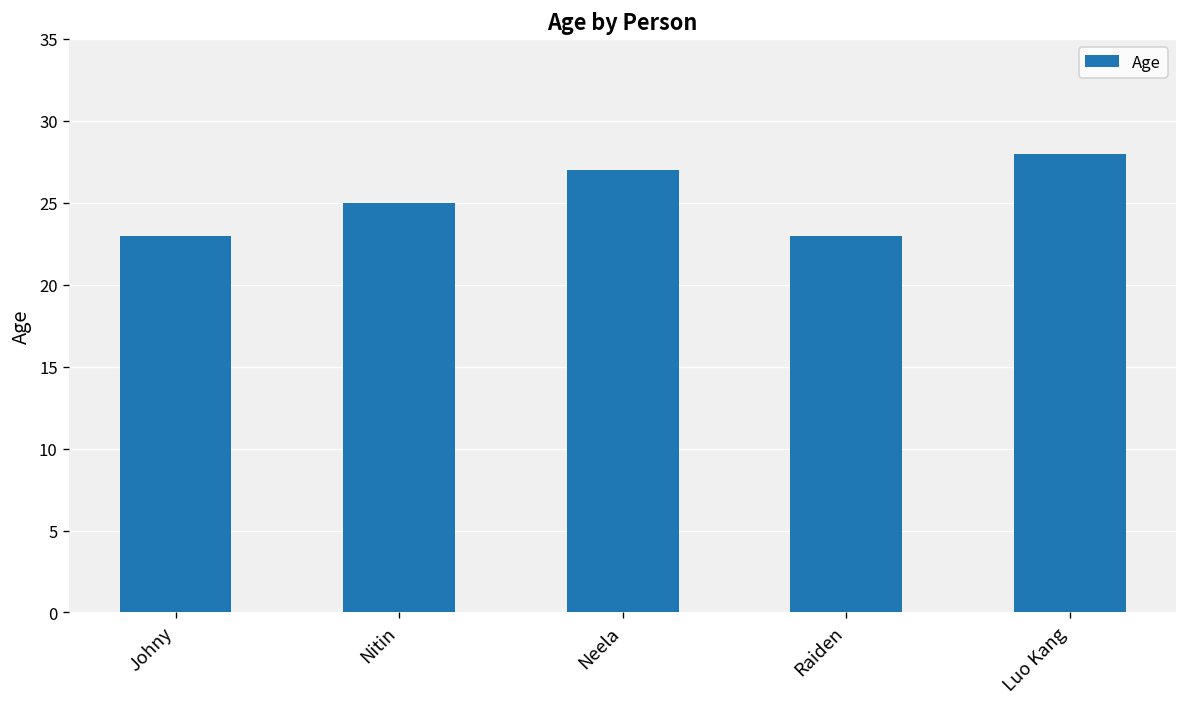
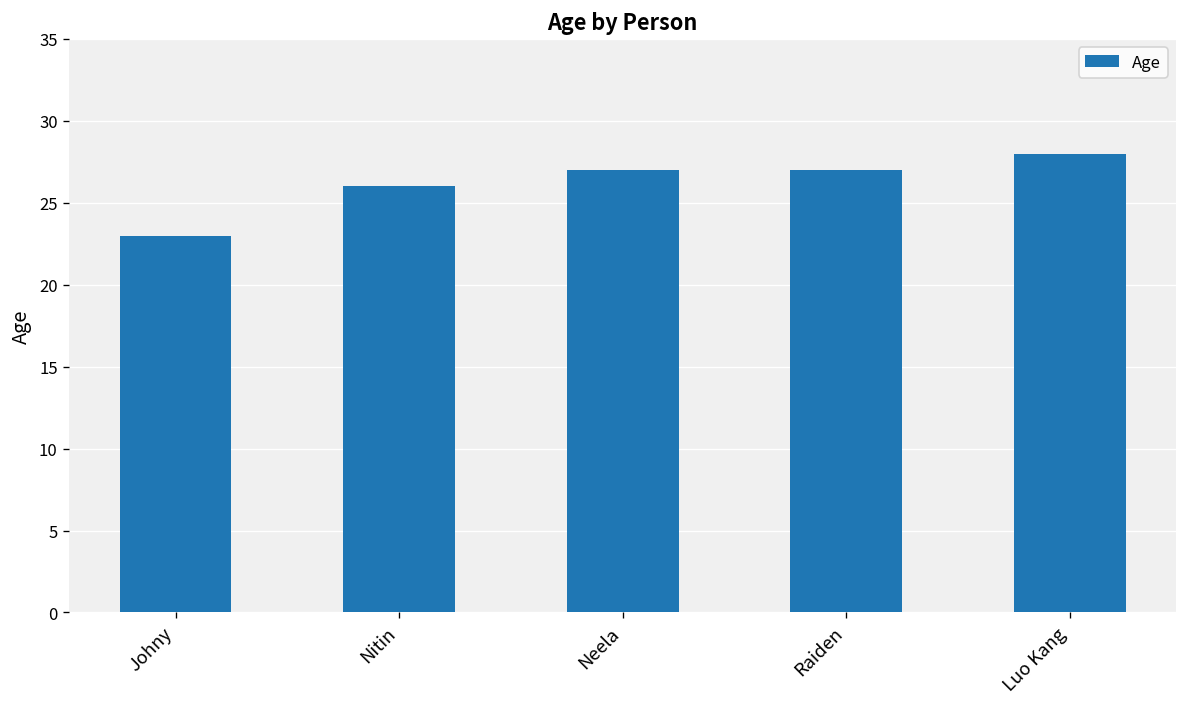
  {
    "Johny": 23,
-   "Nitin": 25,
+   "Nitin": 26,
    "Neela": 27,
-   "Raiden": 23,
+   "Raiden": 27,
    "Luo Kang": 28
  }
